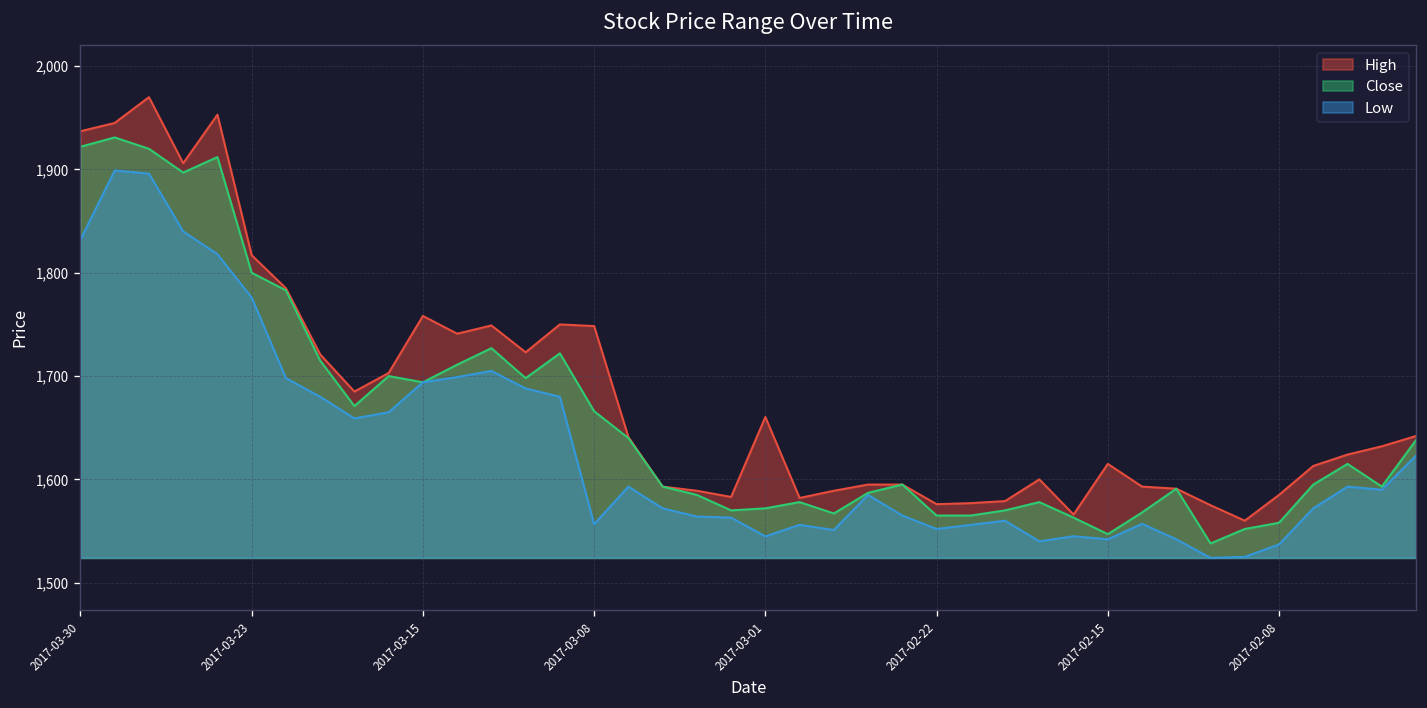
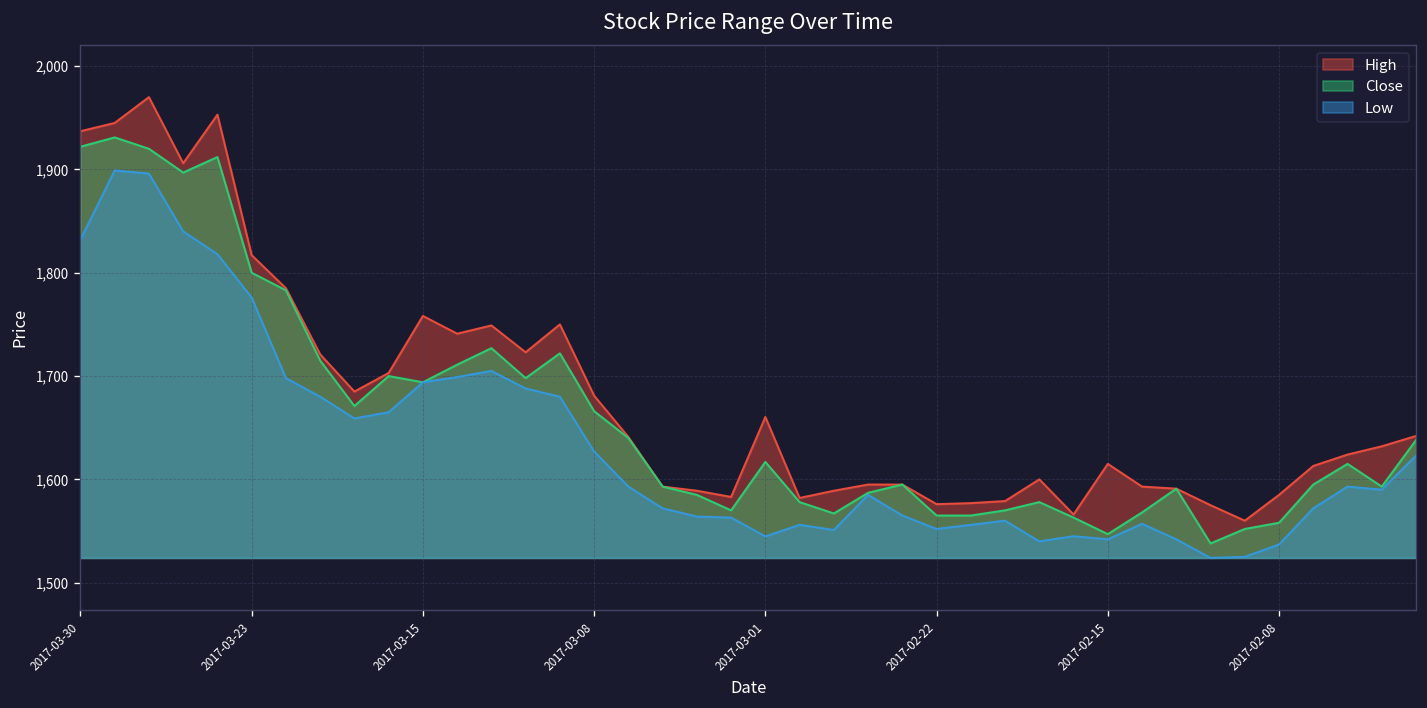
  {
    "High": {
      "2017-03-30": "1,940",
      "2017-03-23": "1,820",
      "2017-03-15": "1,760",
-     "2017-03-08": "1,750",
+     "2017-03-08": "1,680",
      "2017-03-01": "1,660",
      "2017-02-22": "1,580",
      "2017-02-15": "1,620",
      "2017-02-08": "1,590"
    },
    "Close": {
      "2017-03-30": "1,920",
      "2017-03-23": "1,800",
      "2017-03-08": "1,670",
-     "2017-03-01": "1,570",
+     "2017-03-01": "1,620",
      "2017-02-22": "1,570",
      "2017-02-15": "1,550",
      "2017-02-08": "1,560"
    },
    "Low": {
      "2017-03-30": "1,830",
      "2017-03-23": "1,780",
-     "2017-03-08": "1,560",
+     "2017-03-08": "1,630",
      "2017-03-01": "1,540",
      "2017-02-22": "1,550",
      "2017-02-15": "1,540",
      "2017-02-08": "1,540"
    }
  }
